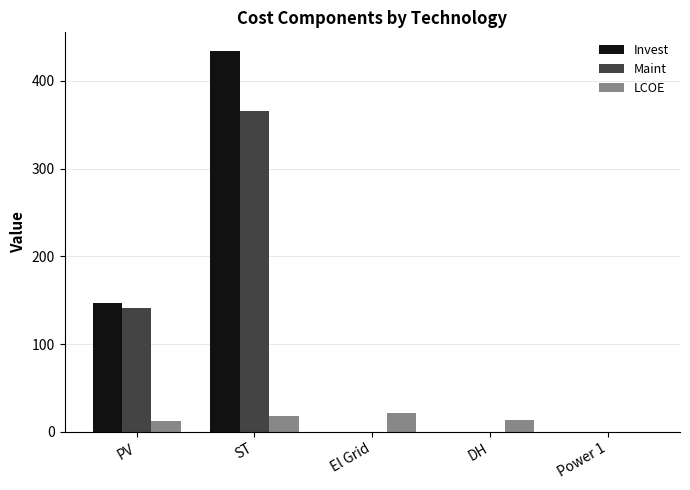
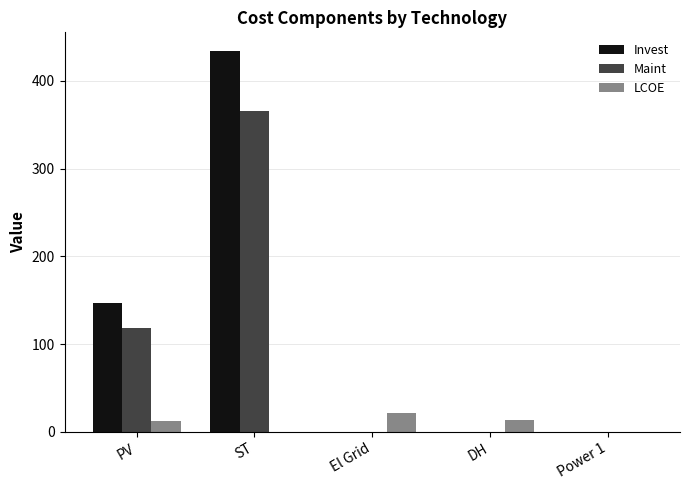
  {
    "Invest": {
      "PV": 150,
      "ST": 430,
      "El Grid": 0,
      "DH": 0,
      "Power 1": 0
    },
    "Maint": {
-     "PV": 140,
+     "PV": 120,
      "ST": 370,
      "El Grid": 0,
      "DH": 0,
      "Power 1": 0
    },
    "LCOE": {
      "PV": 10,
-     "ST": 20,
+     "ST": 0,
      "El Grid": 20,
      "DH": 10,
      "Power 1": 0
    }
  }
